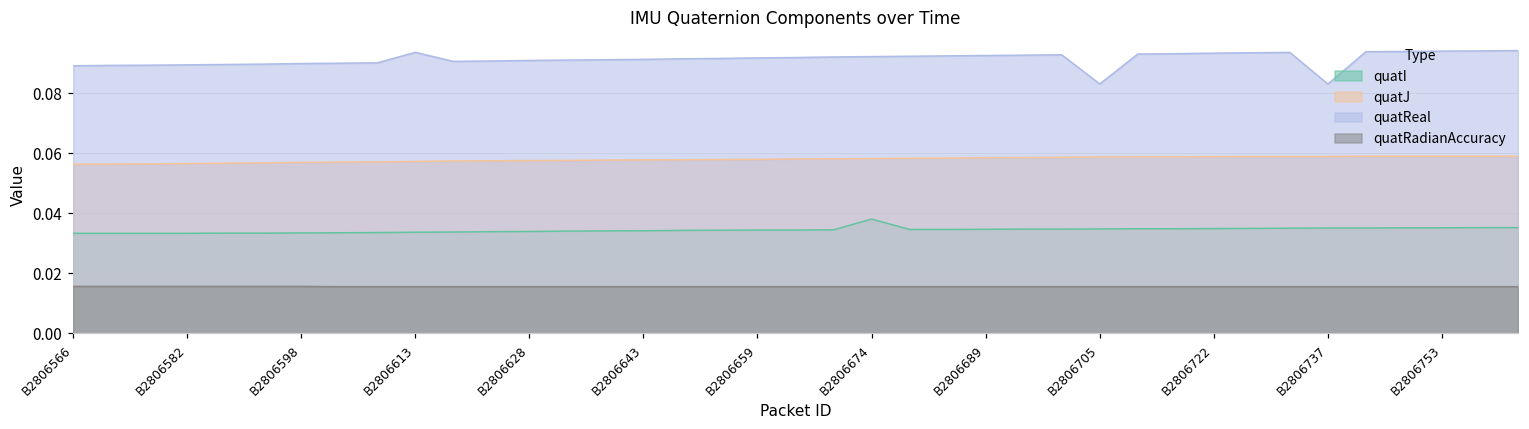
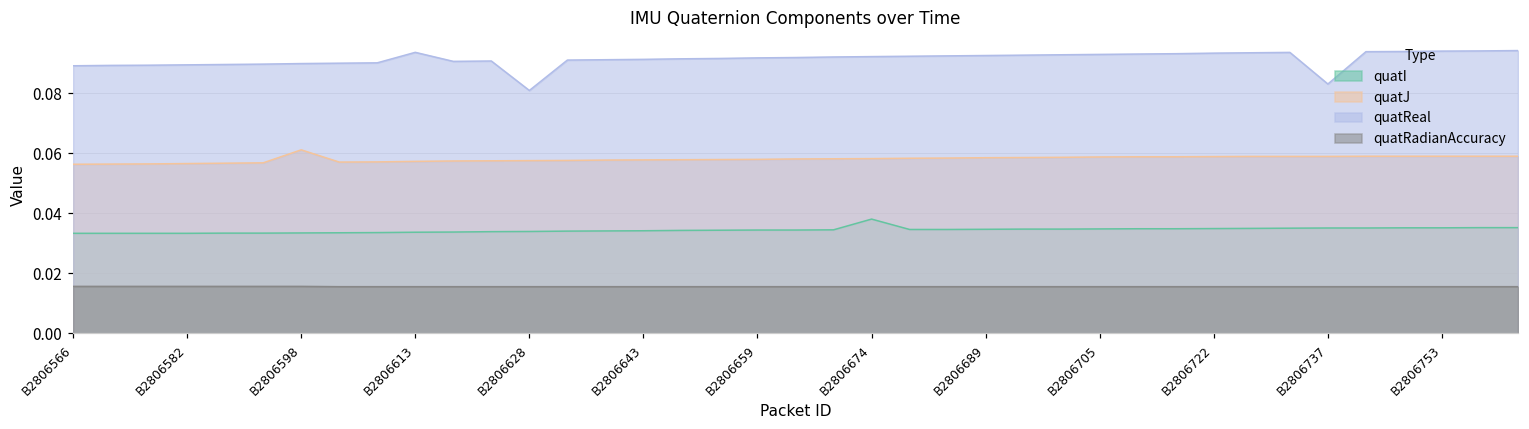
  {
    "quatI": {
      "B2806566": 0.033,
      "B2806582": 0.033,
      "B2806598": 0.034,
      "B2806613": 0.034,
      "B2806628": 0.034,
      "B2806643": 0.034,
      "B2806659": 0.034,
      "B2806674": 0.038,
      "B2806689": 0.035,
      "B2806705": 0.035,
      "B2806722": 0.035,
      "B2806737": 0.035,
      "B2806753": 0.035
    },
    "quatJ": {
      "B2806566": 0.056,
      "B2806582": 0.057,
-     "B2806598": 0.057,
+     "B2806598": 0.061,
      "B2806613": 0.057,
      "B2806628": 0.058,
      "B2806643": 0.058,
      "B2806659": 0.058,
      "B2806674": 0.058,
      "B2806689": 0.059,
      "B2806705": 0.059,
      "B2806722": 0.059,
      "B2806737": 0.059,
      "B2806753": 0.059
    },
    "quatReal": {
      "B2806566": 0.089,
      "B2806582": 0.090,
      "B2806598": 0.090,
      "B2806613": 0.094,
-     "B2806628": 0.091,
+     "B2806628": 0.081,
      "B2806643": 0.091,
      "B2806659": 0.092,
      "B2806674": 0.092,
      "B2806689": 0.093,
-     "B2806705": 0.083,
+     "B2806705": 0.093,
      "B2806722": 0.093,
      "B2806737": 0.083,
      "B2806753": 0.094
    },
    "quatRadianAccuracy": {
      "B2806566": 0.016,
      "B2806582": 0.016,
      "B2806598": 0.016,
      "B2806613": 0.016,
      "B2806628": 0.016,
      "B2806643": 0.016,
      "B2806659": 0.016,
      "B2806674": 0.016,
      "B2806689": 0.016,
      "B2806705": 0.016,
      "B2806722": 0.016,
      "B2806737": 0.016,
      "B2806753": 0.016
    }
  }
